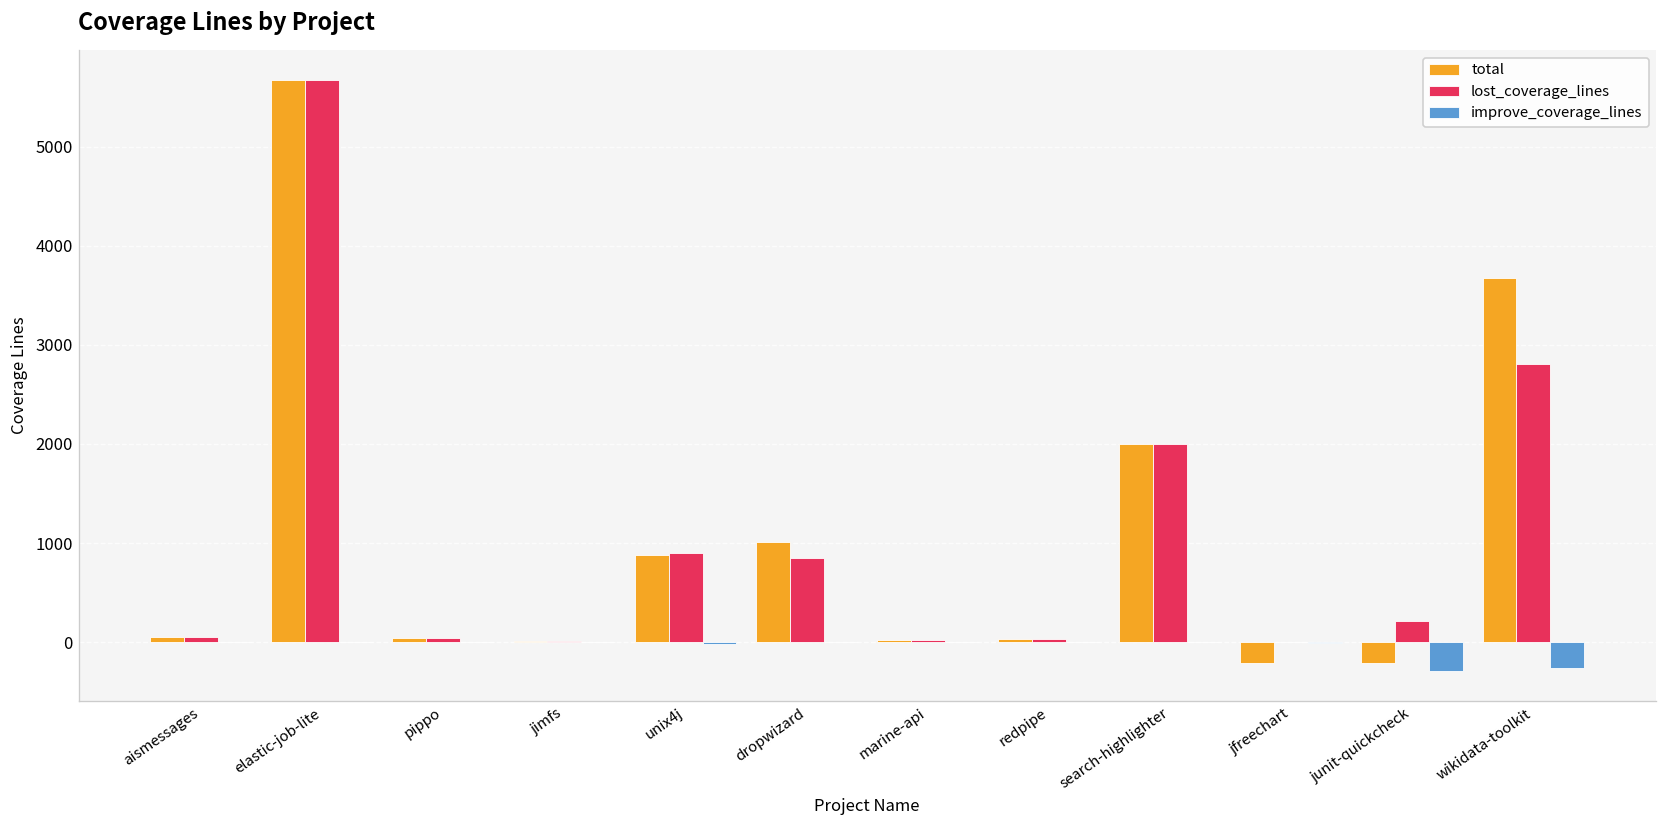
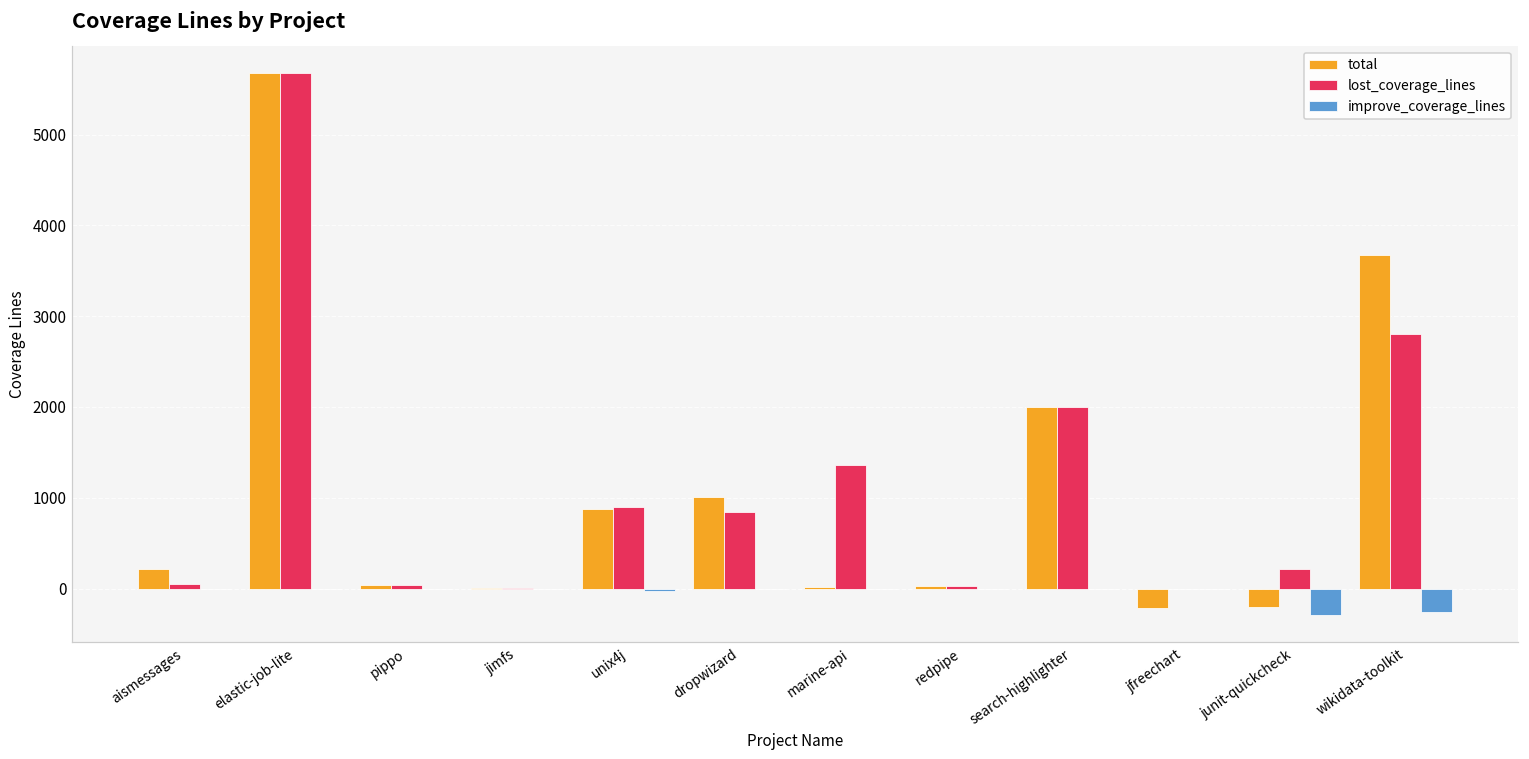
  {
    "total": {
-     "aismessages": 0,
+     "aismessages": 200,
      "elastic-job-lite": 5700,
      "pippo": 0,
      "unix4j": 900,
      "dropwizard": 1000,
      "redpipe": 0,
      "search-highlighter": 2000,
      "jfreechart": -200,
      "junit-quickcheck": -200,
      "wikidata-toolkit": 3700
    },
    "lost_coverage_lines": {
      "aismessages": 0,
      "elastic-job-lite": 5700,
      "pippo": 0,
      "unix4j": 900,
      "dropwizard": 800,
-     "marine-api": 0,
+     "marine-api": 1400,
      "redpipe": 0,
      "search-highlighter": 2000,
      "jfreechart": 0,
      "junit-quickcheck": 200,
      "wikidata-toolkit": 2800
    },
    "improve_coverage_lines": {
      "aismessages": 0,
      "elastic-job-lite": 0,
      "pippo": 0,
      "marine-api": 0,
      "redpipe": 0,
      "junit-quickcheck": -300,
      "wikidata-toolkit": -300
    }
  }
